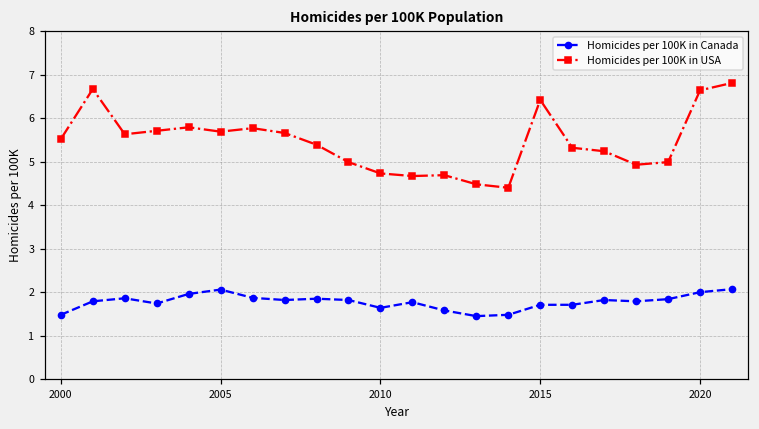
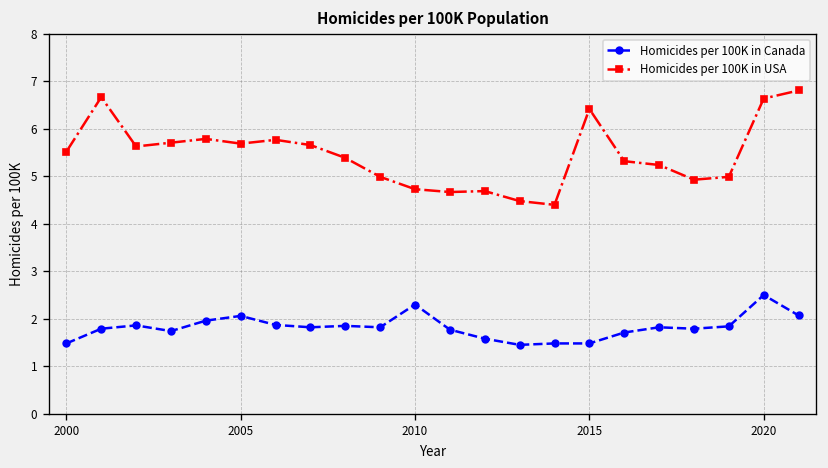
  {
    "Homicides per 100K in Canada": {
      "2000": 1.5,
      "2005": 2.1,
-     "2010": 1.6,
-     "2015": 1.7,
-     "2020": 2.0
+     "2010": 2.3,
+     "2015": 1.5,
+     "2020": 2.5
    },
    "Homicides per 100K in USA": {
      "2000": 5.5,
      "2005": 5.7,
      "2010": 4.7,
      "2015": 6.4,
      "2020": 6.6
    }
  }
